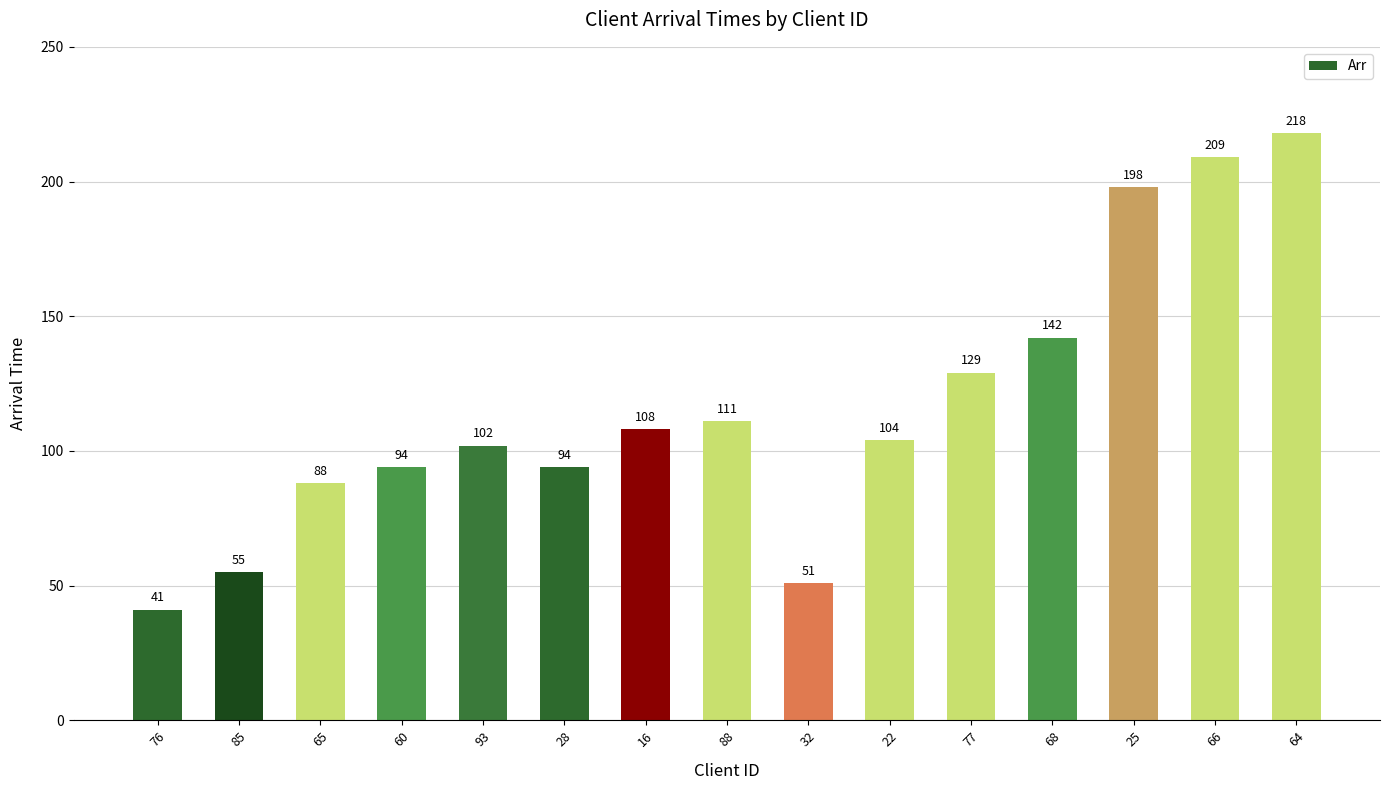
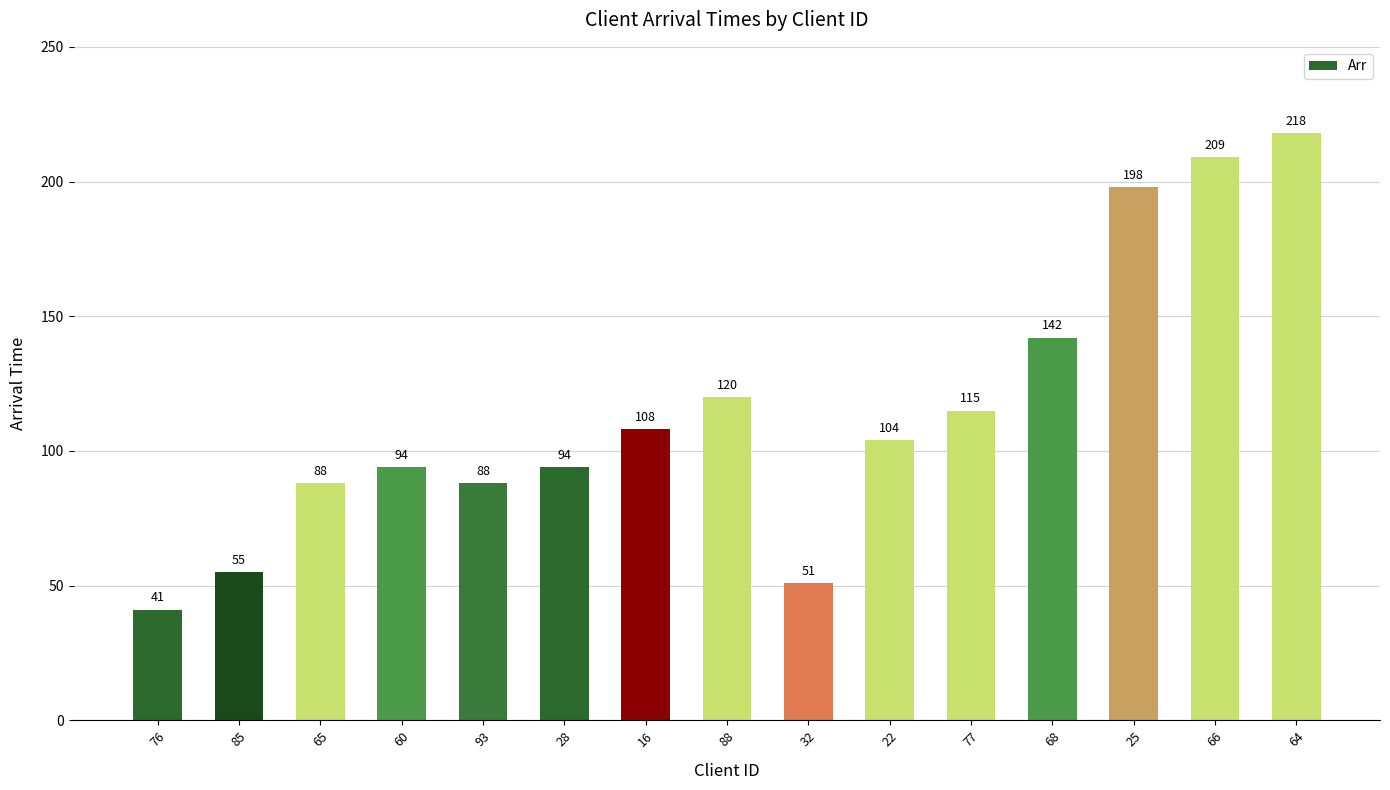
  {
    "76": 41,
    "85": 55,
    "65": 88,
    "60": 94,
-   "93": 102,
+   "93": 88,
    "28": 94,
    "16": 108,
-   "88": 111,
+   "88": 120,
    "32": 51,
    "22": 104,
-   "77": 129,
+   "77": 115,
    "68": 142,
    "25": 198,
    "66": 209,
    "64": 218
  }
